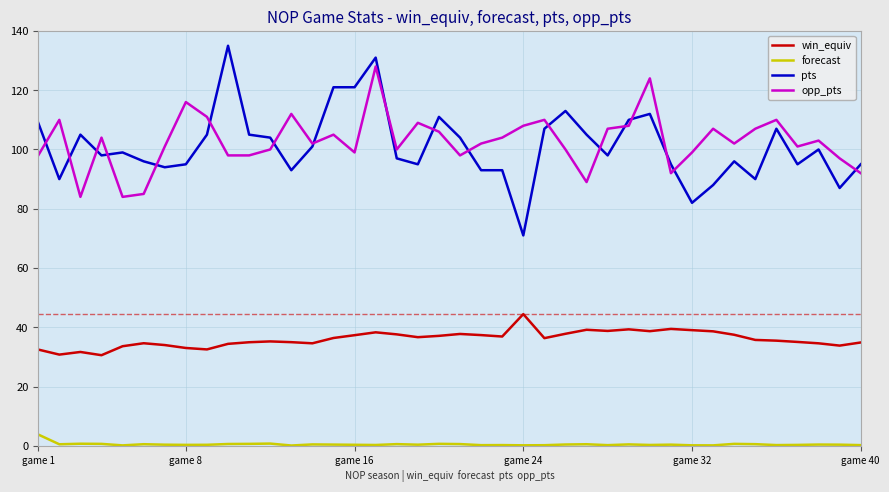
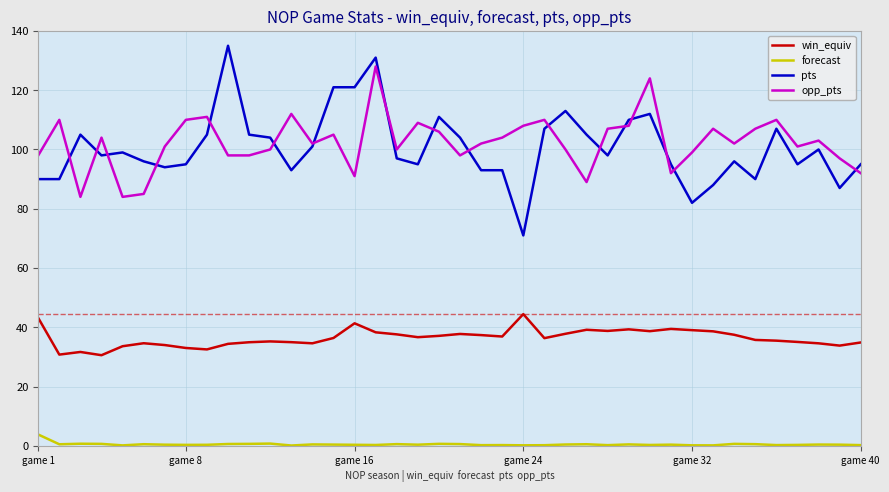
  {
    "win_equiv": {
-     "game 1": 32,
+     "game 1": 43,
      "game 8": 33,
-     "game 16": 37,
+     "game 16": 41,
      "game 24": 44,
      "game 32": 39,
      "game 40": 35
    },
    "forecast": {
      "game 1": 4,
      "game 8": 0,
      "game 16": 0,
      "game 24": 0,
      "game 32": 0,
      "game 40": 0
    },
    "pts": {
-     "game 1": 109,
+     "game 1": 90,
      "game 8": 95,
      "game 16": 121,
      "game 24": 71,
      "game 32": 82,
      "game 40": 95
    },
    "opp_pts": {
      "game 1": 98,
-     "game 8": 116,
-     "game 16": 99,
+     "game 8": 110,
+     "game 16": 91,
      "game 24": 108,
      "game 32": 99,
      "game 40": 92
    }
  }
